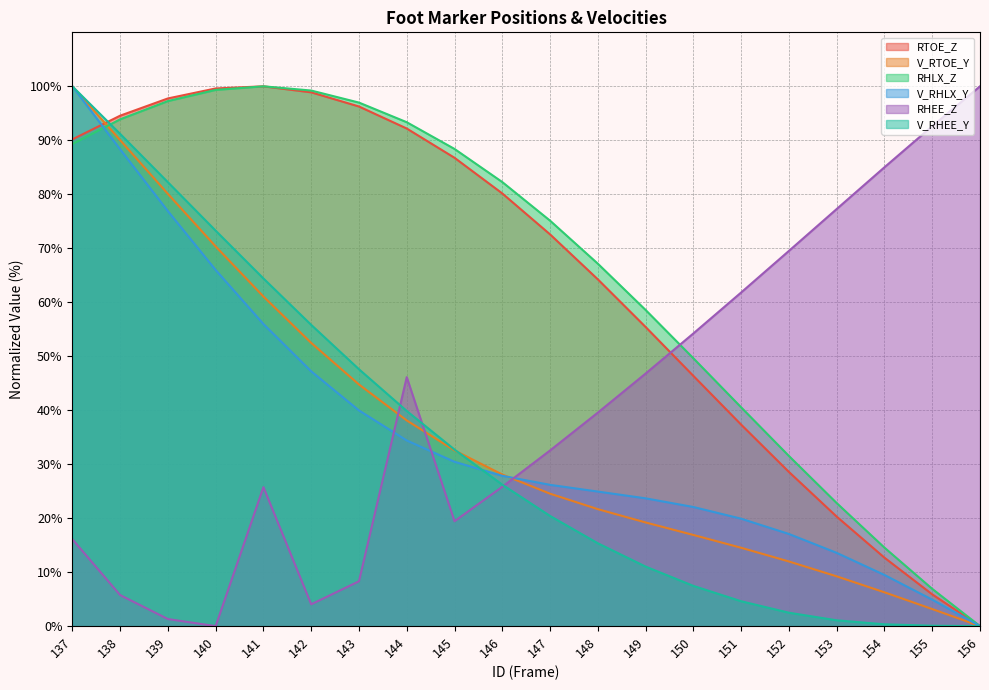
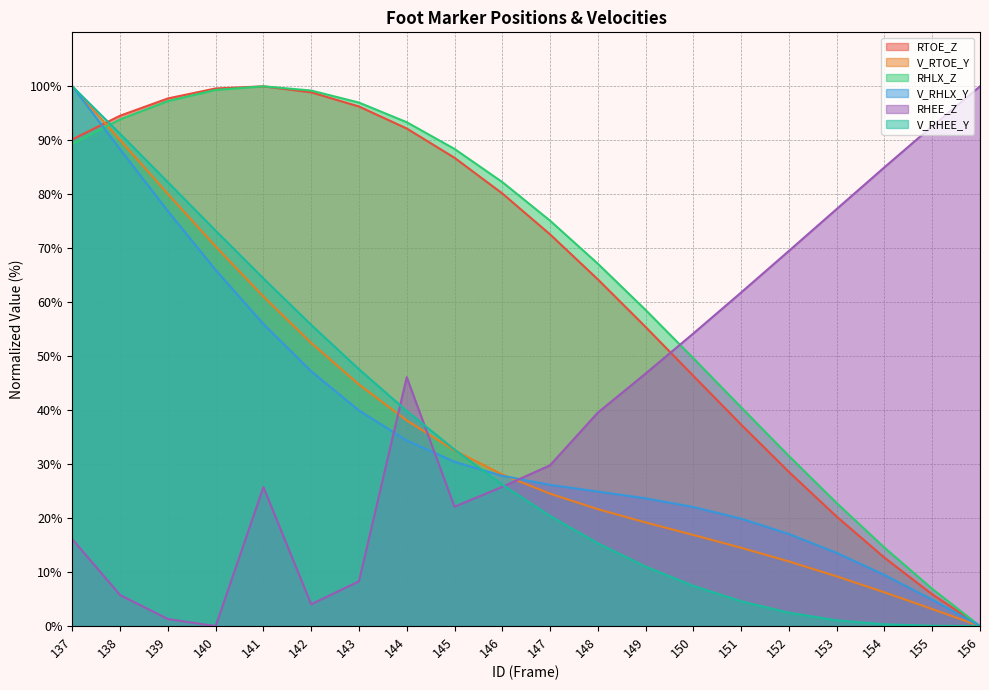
  {
    "RHEE_Z": {
      "137": "16%",
      "138": "6%",
      "139": "1%",
      "140": "0%",
      "141": "26%",
      "142": "4%",
      "143": "8%",
      "144": "46%",
-     "145": "19%",
-     "147": "33%",
+     "145": "22%",
+     "147": "30%",
      "148": "40%",
      "149": "47%",
      "150": "54%",
      "151": "62%",
      "152": "70%",
      "153": "77%",
      "154": "85%",
      "156": "100%"
    }
  }
